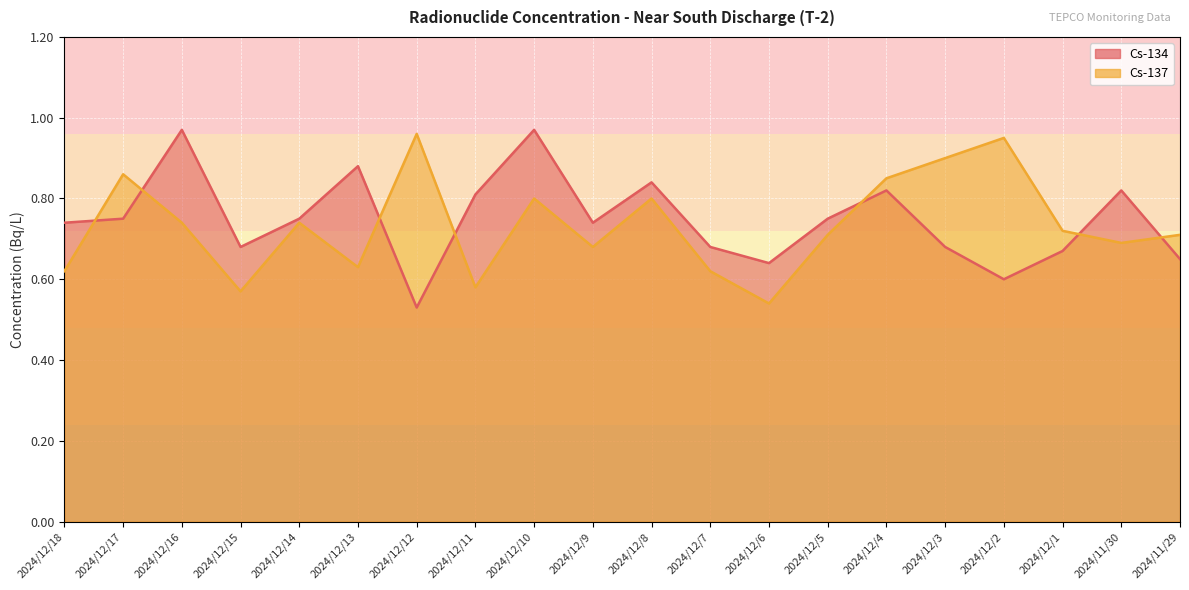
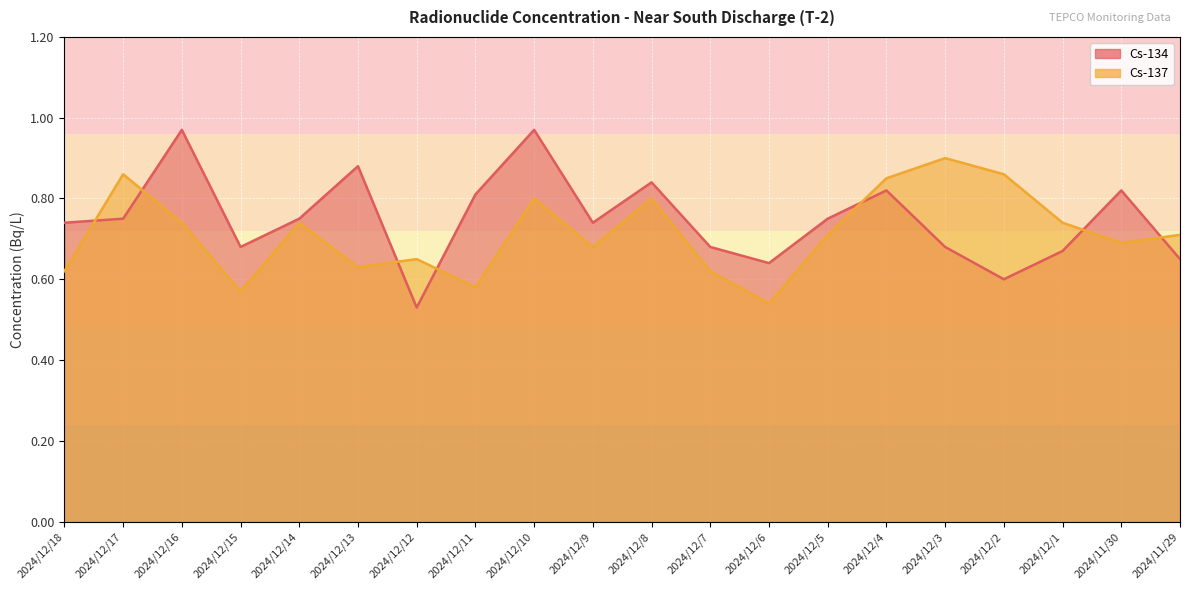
  {
    "Cs-134": {
      "2024/12/18": 0.74,
      "2024/12/17": 0.75,
      "2024/12/16": 0.97,
      "2024/12/15": 0.68,
      "2024/12/14": 0.75,
      "2024/12/13": 0.88,
      "2024/12/12": 0.53,
      "2024/12/11": 0.81,
      "2024/12/10": 0.97,
      "2024/12/9": 0.74,
      "2024/12/8": 0.84,
      "2024/12/7": 0.68,
      "2024/12/6": 0.64,
      "2024/12/5": 0.75,
      "2024/12/4": 0.82,
      "2024/12/3": 0.68,
      "2024/12/2": 0.60,
      "2024/12/1": 0.67,
      "2024/11/30": 0.82,
      "2024/11/29": 0.65
    },
    "Cs-137": {
      "2024/12/18": 0.62,
      "2024/12/17": 0.86,
      "2024/12/16": 0.74,
      "2024/12/15": 0.57,
      "2024/12/14": 0.74,
      "2024/12/13": 0.63,
-     "2024/12/12": 0.96,
+     "2024/12/12": 0.65,
      "2024/12/11": 0.58,
      "2024/12/10": 0.80,
      "2024/12/9": 0.68,
      "2024/12/8": 0.80,
      "2024/12/7": 0.62,
      "2024/12/6": 0.54,
      "2024/12/5": 0.71,
      "2024/12/4": 0.85,
      "2024/12/3": 0.90,
-     "2024/12/2": 0.95,
-     "2024/12/1": 0.72,
+     "2024/12/2": 0.86,
+     "2024/12/1": 0.74,
      "2024/11/30": 0.69,
      "2024/11/29": 0.71
    }
  }
